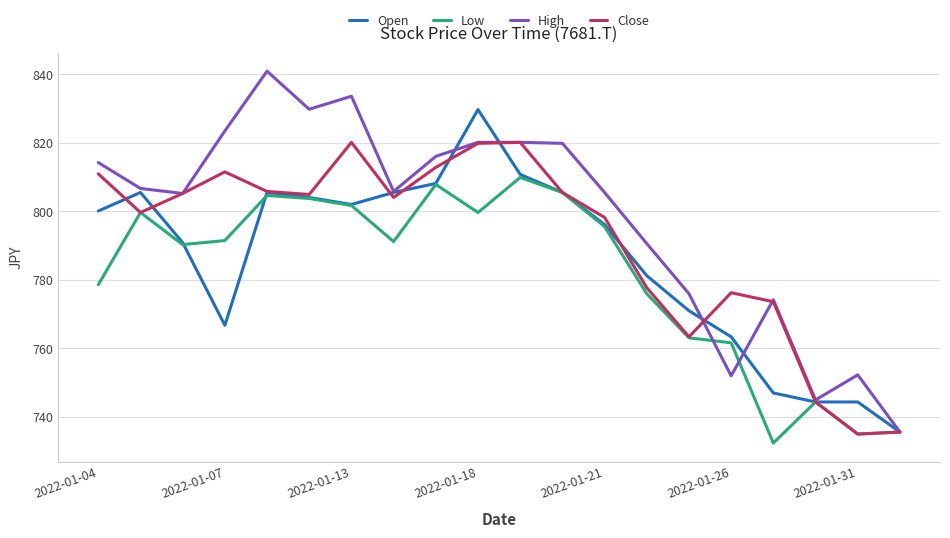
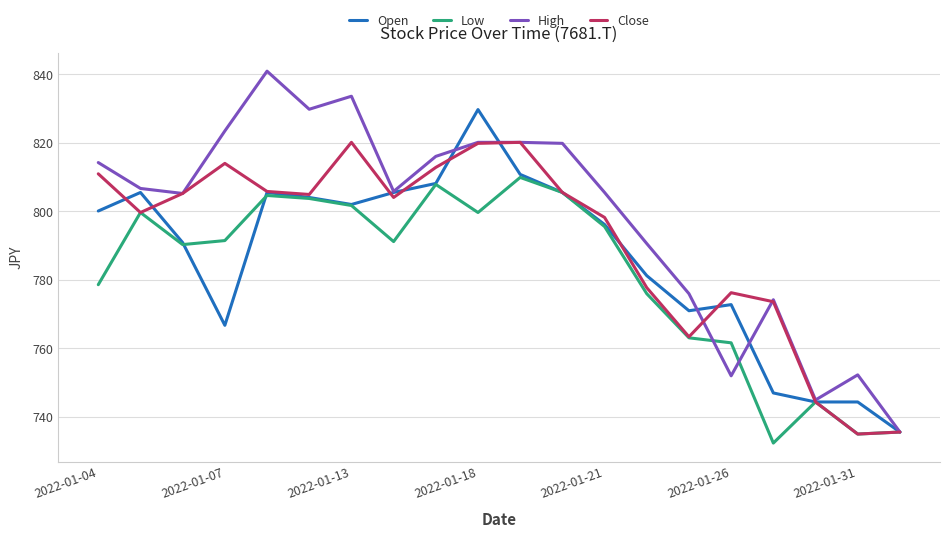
  {
    "Open": {
      "2022-01-04": 800,
      "2022-01-07": 767,
      "2022-01-18": 830,
-     "2022-01-26": 763,
+     "2022-01-26": 773,
      "2022-01-31": 744
    },
    "Low": {
      "2022-01-04": 779,
      "2022-01-07": 791,
      "2022-01-18": 800,
      "2022-01-26": 762
    },
    "High": {
      "2022-01-04": 814,
      "2022-01-07": 823,
      "2022-01-13": 834,
      "2022-01-21": 806,
      "2022-01-26": 752,
      "2022-01-31": 752
    },
    "Close": {
      "2022-01-04": 811,
-     "2022-01-07": 812,
+     "2022-01-07": 814,
      "2022-01-13": 820,
      "2022-01-21": 798,
      "2022-01-26": 776
    }
  }
